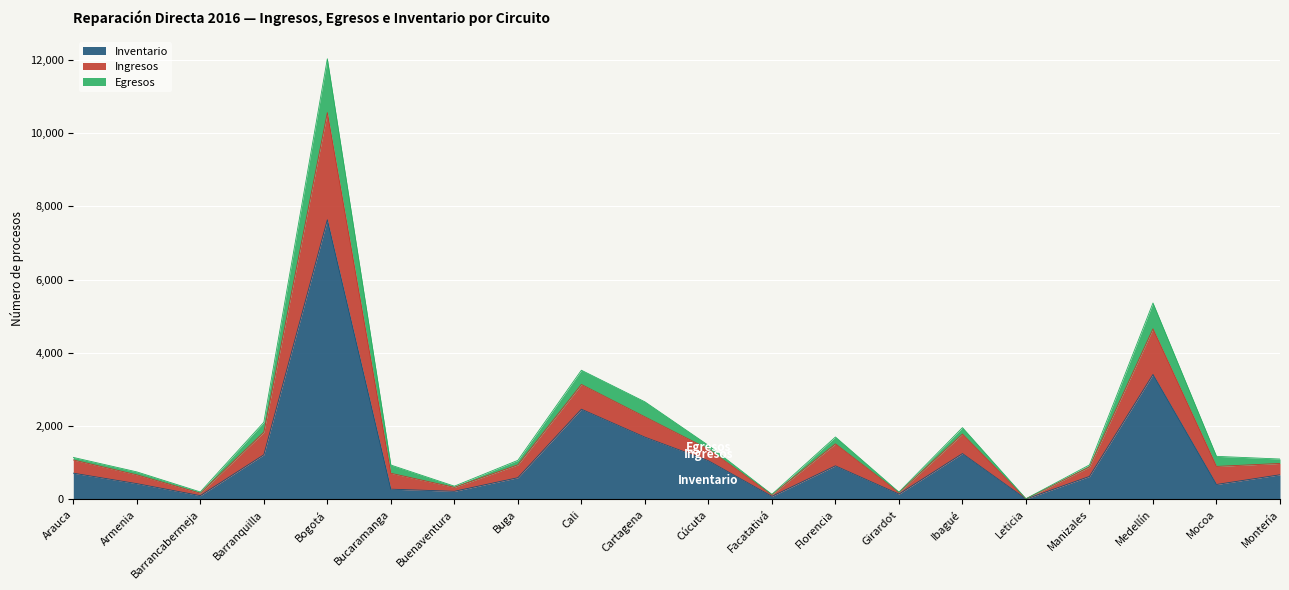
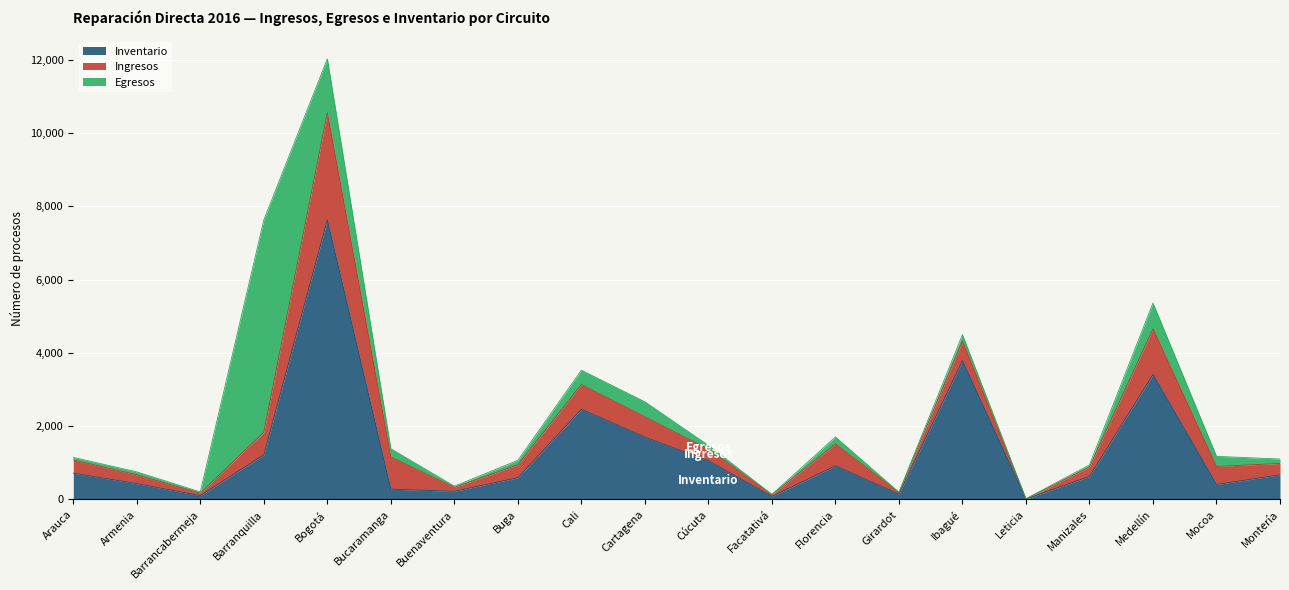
  {
    "Inventario": {
      "Arauca": "700",
      "Armenia": "400",
      "Barranquilla": "1,200",
      "Bogotá": "7,600",
      "Bucaramanga": "300",
      "Buenaventura": "200",
      "Buga": "600",
      "Cali": "2,500",
      "Cartagena": "1,700",
      "Cúcuta": "1,100",
      "Florencia": "900",
-     "Ibagué": "1,300",
+     "Ibagué": "3,800",
      "Manizales": "600",
      "Medellín": "3,400",
      "Mocoa": "400",
      "Montería": "700"
    },
    "Ingresos": {
      "Arauca": "400",
      "Armenia": "200",
      "Barranquilla": "600",
      "Bogotá": "2,900",
-     "Bucaramanga": "400",
+     "Bucaramanga": "900",
      "Buga": "400",
      "Cali": "700",
      "Cartagena": "600",
      "Cúcuta": "300",
      "Florencia": "600",
      "Ibagué": "500",
      "Medellín": "1,200",
      "Mocoa": "500",
      "Montería": "300"
    },
    "Egresos": {
      "Arauca": "100",
      "Armenia": "100",
-     "Barranquilla": "300",
+     "Barranquilla": "5,800",
      "Bogotá": "1,500",
      "Bucaramanga": "200",
      "Buga": "100",
      "Cali": "400",
      "Cartagena": "400",
      "Cúcuta": "100",
      "Florencia": "200",
      "Ibagué": "200",
      "Medellín": "700",
      "Mocoa": "300",
      "Montería": "100"
    }
  }
